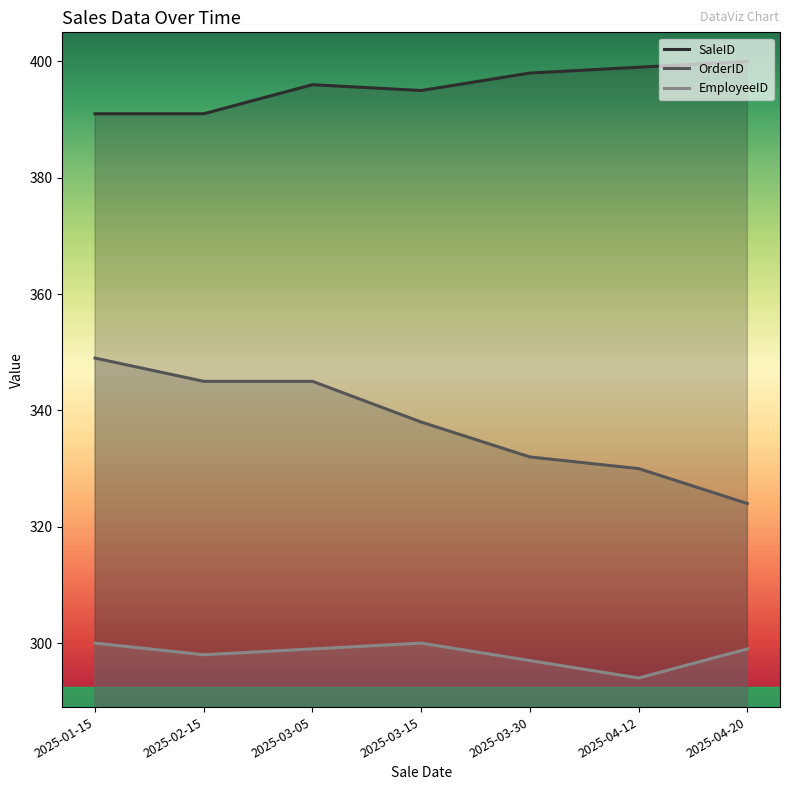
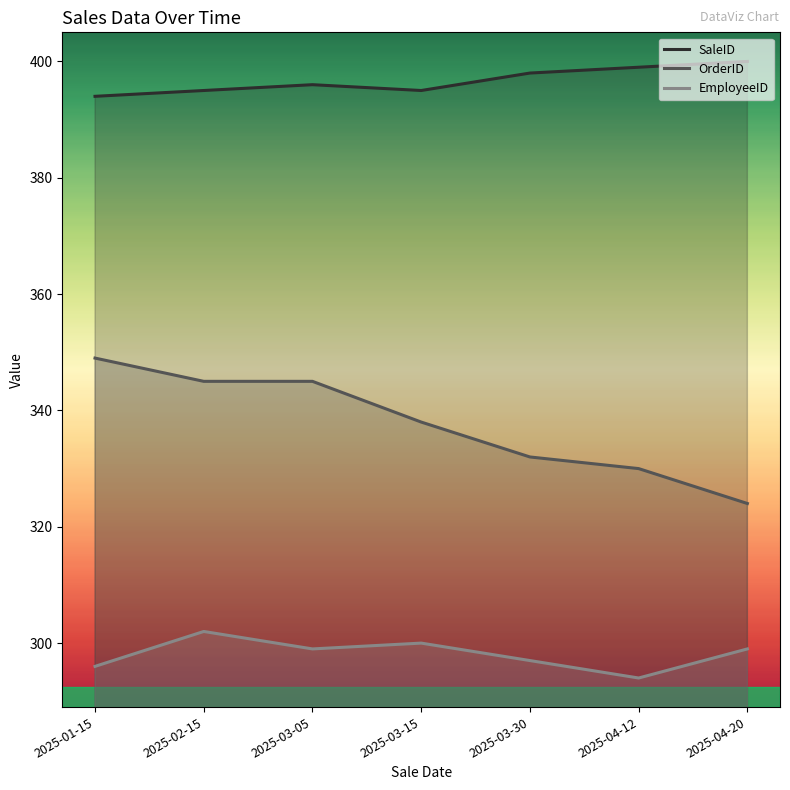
  {
    "SaleID": {
-     "2025-01-15": 391,
-     "2025-02-15": 391,
+     "2025-01-15": 394,
+     "2025-02-15": 395,
      "2025-03-05": 396,
      "2025-03-15": 395,
      "2025-03-30": 398,
      "2025-04-12": 399
    },
    "OrderID": {
      "2025-01-15": 349,
      "2025-02-15": 345,
      "2025-03-05": 345,
      "2025-03-15": 338,
      "2025-03-30": 332,
      "2025-04-12": 330,
      "2025-04-20": 324
    },
    "EmployeeID": {
-     "2025-01-15": 300,
-     "2025-02-15": 298,
+     "2025-01-15": 296,
+     "2025-02-15": 302,
      "2025-03-05": 299,
      "2025-03-15": 300,
      "2025-03-30": 297,
      "2025-04-12": 294,
      "2025-04-20": 299
    }
  }
